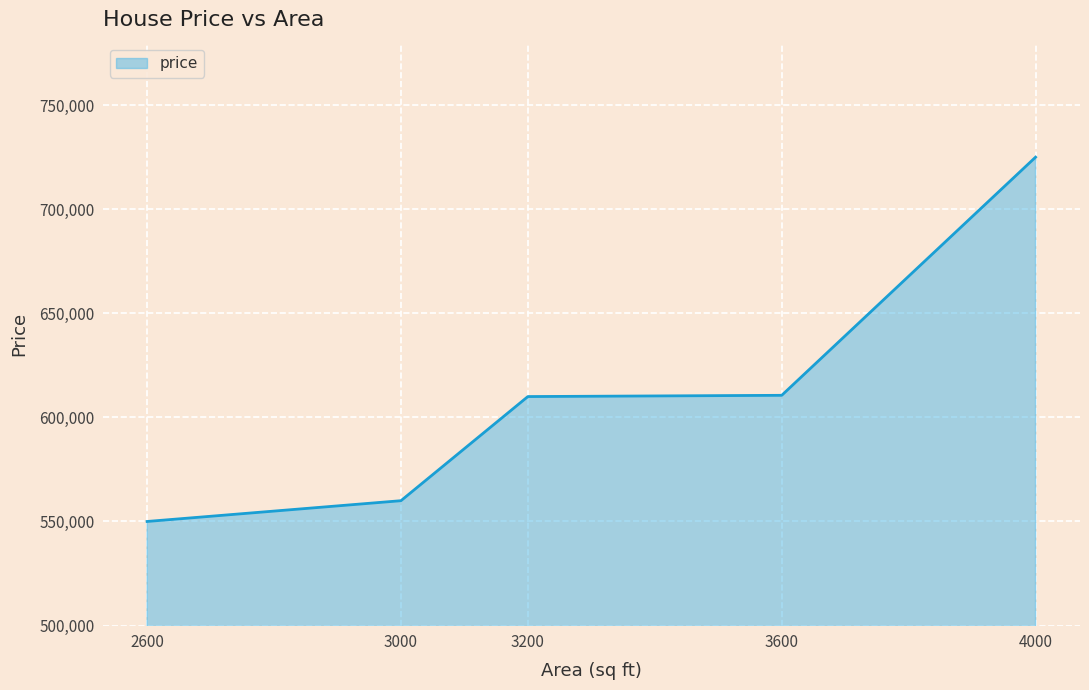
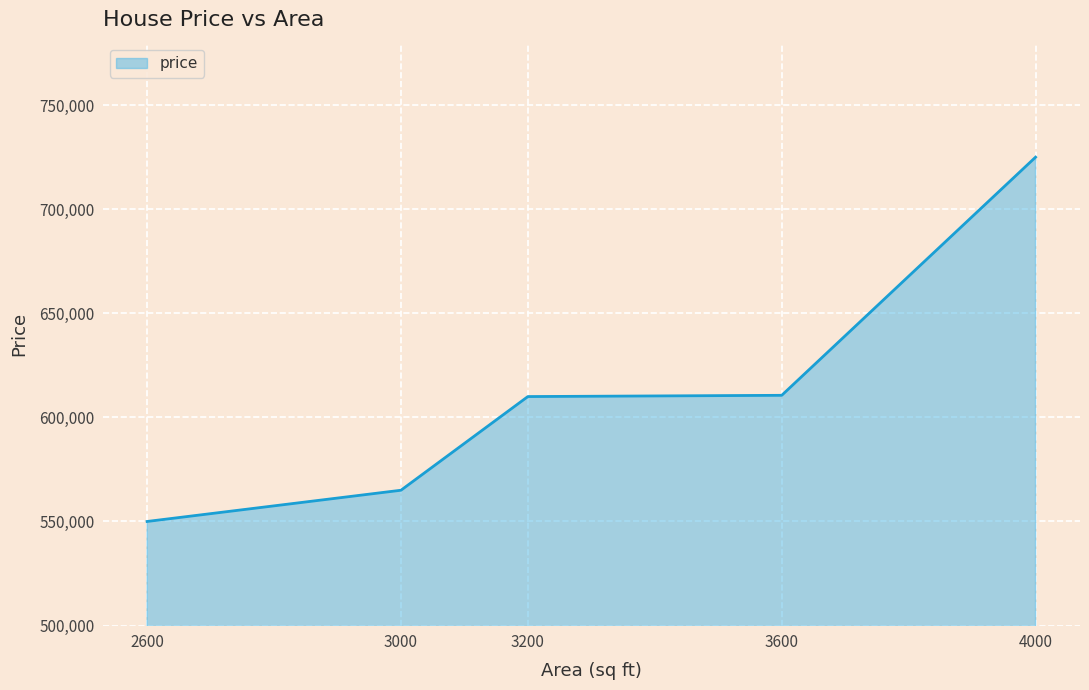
  {
    "2600": "550,000",
-   "3000": "560,000",
+   "3000": "565,000",
    "3200": "610,000",
    "3600": "611,000",
    "4000": "725,000"
  }
